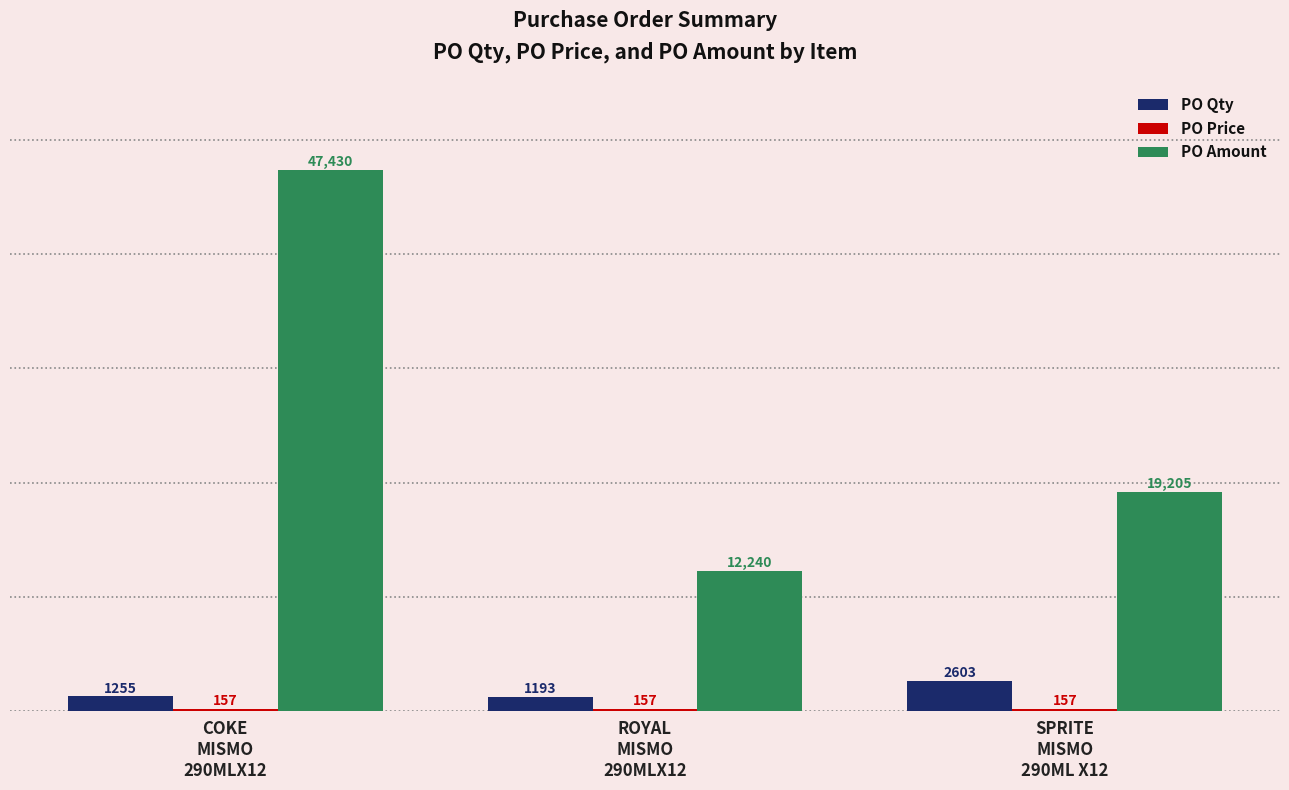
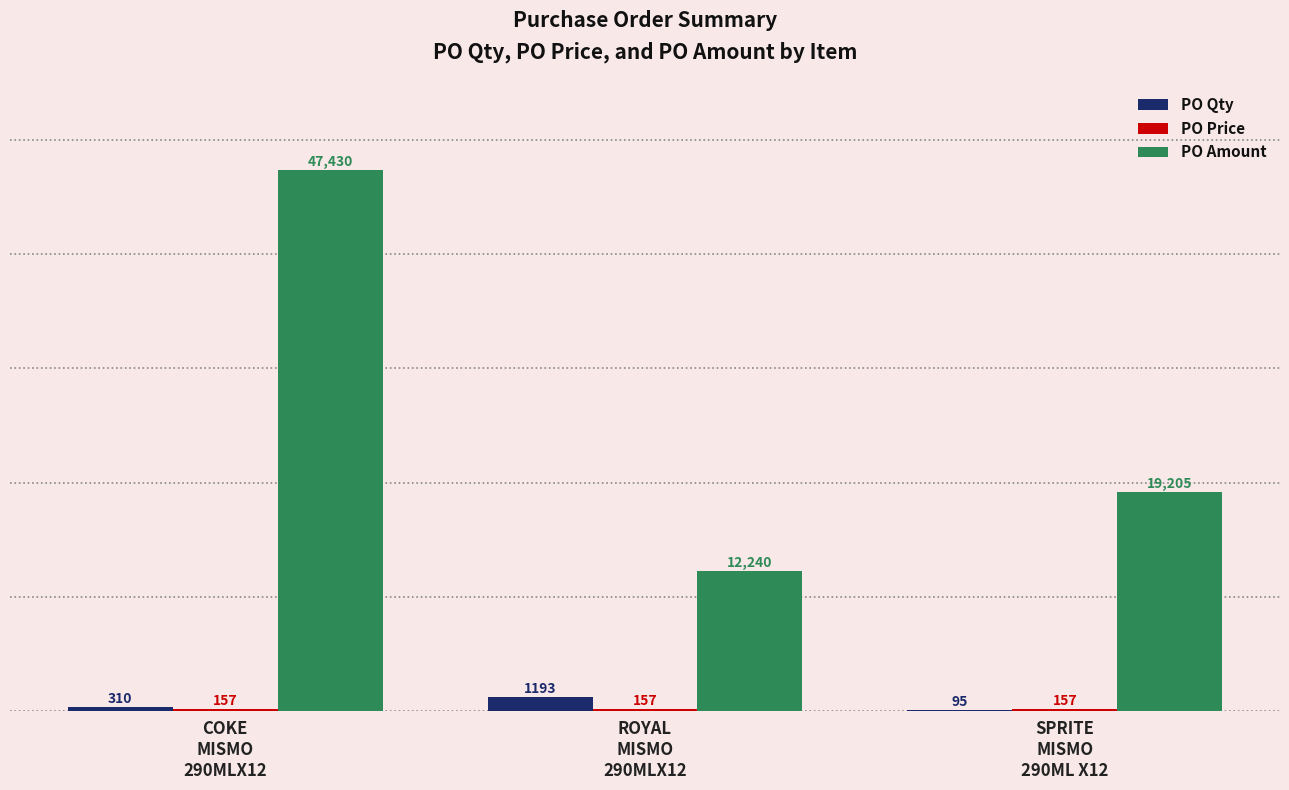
  {
    "PO Qty": {
-     "COKE MISMO 290MLX12": "1255",
+     "COKE MISMO 290MLX12": "310",
      "ROYAL MISMO 290MLX12": "1193",
-     "SPRITE MISMO 290ML X12": "2603"
+     "SPRITE MISMO 290ML X12": "95"
    },
    "PO Price": {
      "COKE MISMO 290MLX12": "157",
      "ROYAL MISMO 290MLX12": "157",
      "SPRITE MISMO 290ML X12": "157"
    },
    "PO Amount": {
      "COKE MISMO 290MLX12": "47,430",
      "ROYAL MISMO 290MLX12": "12,240",
      "SPRITE MISMO 290ML X12": "19,205"
    }
  }
